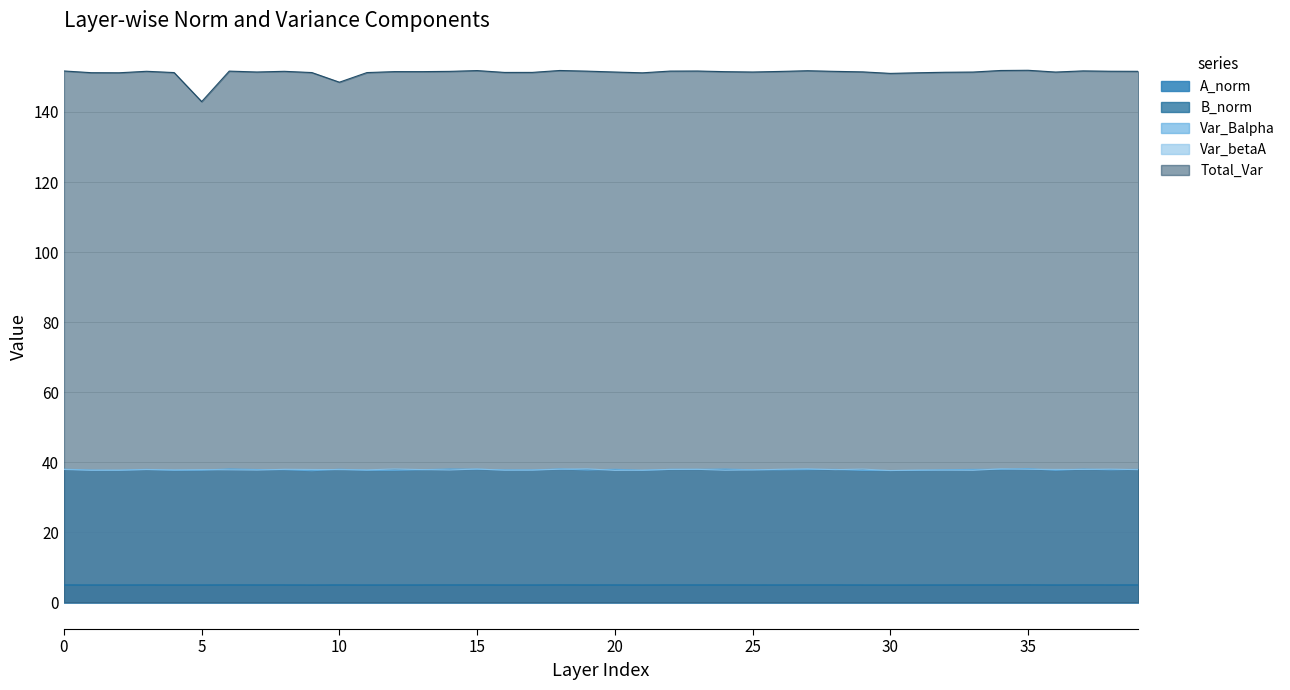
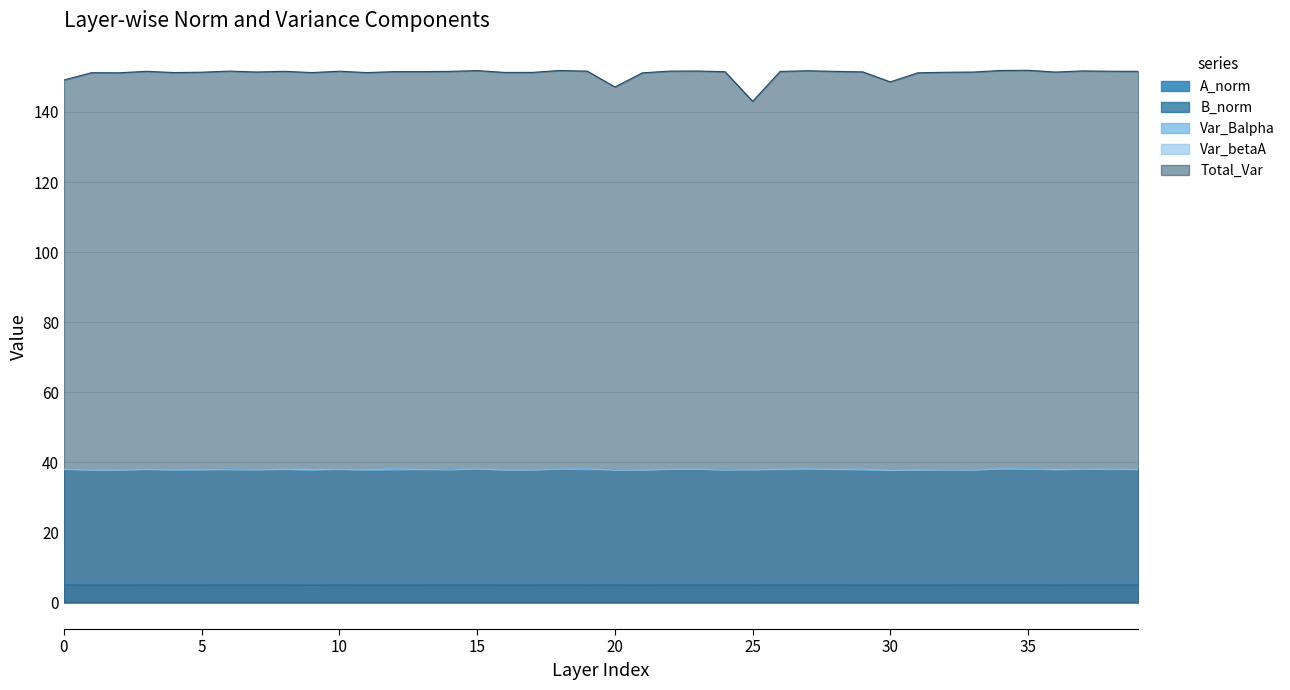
  {
    "B_norm": {
      "0": 5,
      "5": 5,
      "10": 5,
      "15": 5,
      "20": 5,
      "25": 5,
      "30": 5,
      "35": 5
    },
    "Total_Var": {
-     "0": 152,
-     "5": 143,
-     "10": 149,
+     "0": 149,
+     "5": 151,
+     "10": 152,
      "15": 152,
-     "20": 151,
-     "25": 151,
-     "30": 151,
+     "20": 147,
+     "25": 143,
+     "30": 149,
      "35": 152
    }
  }
